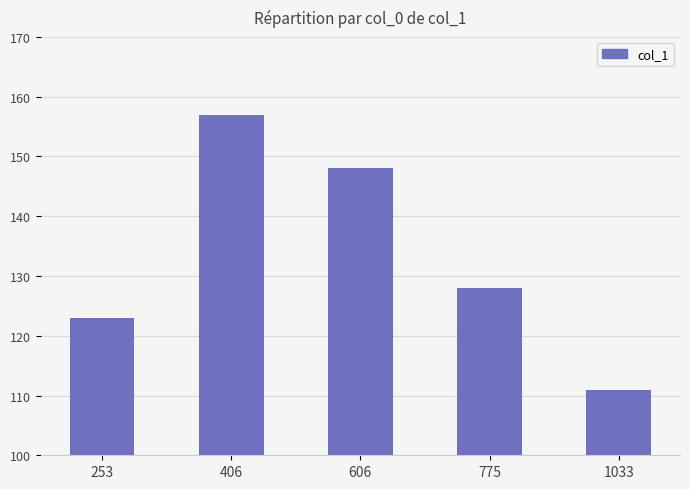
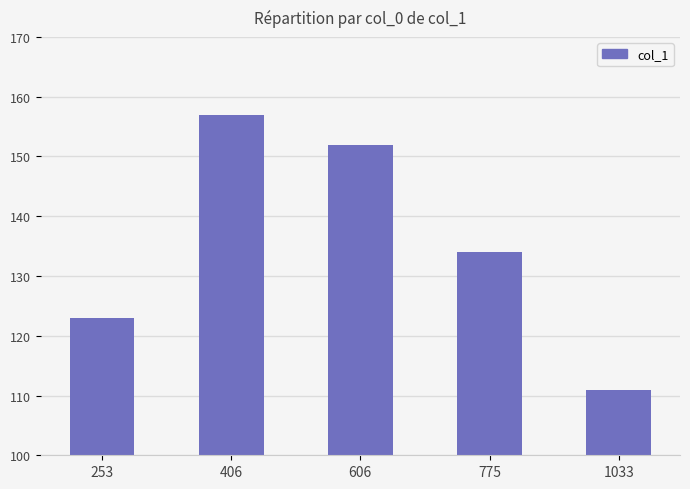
  {
    "253": 123,
    "406": 157,
-   "606": 148,
-   "775": 128,
+   "606": 152,
+   "775": 134,
    "1033": 111
  }
